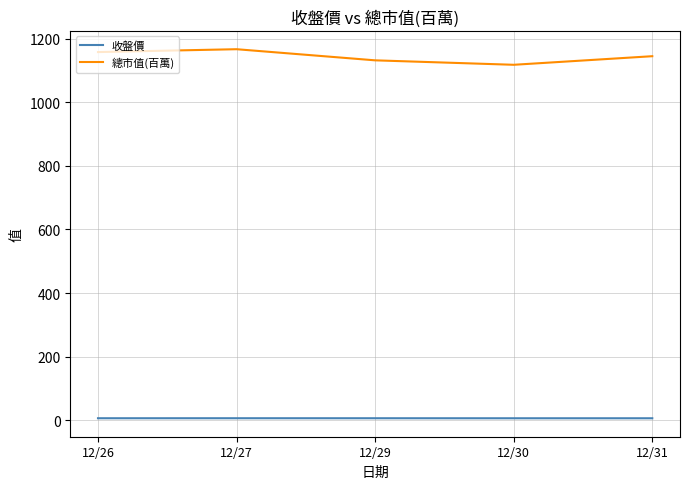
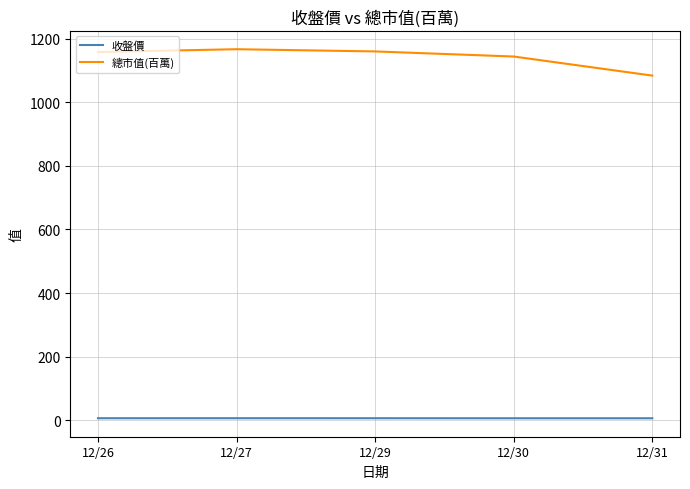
  {
    "收盤價": {
      "12/26": 10,
      "12/27": 10,
      "12/29": 10,
      "12/30": 10,
      "12/31": 10
    },
    "總市值(百萬)": {
      "12/27": 1170,
-     "12/29": 1130,
-     "12/30": 1120,
-     "12/31": 1150
+     "12/29": 1160,
+     "12/30": 1140,
+     "12/31": 1080
    }
  }
